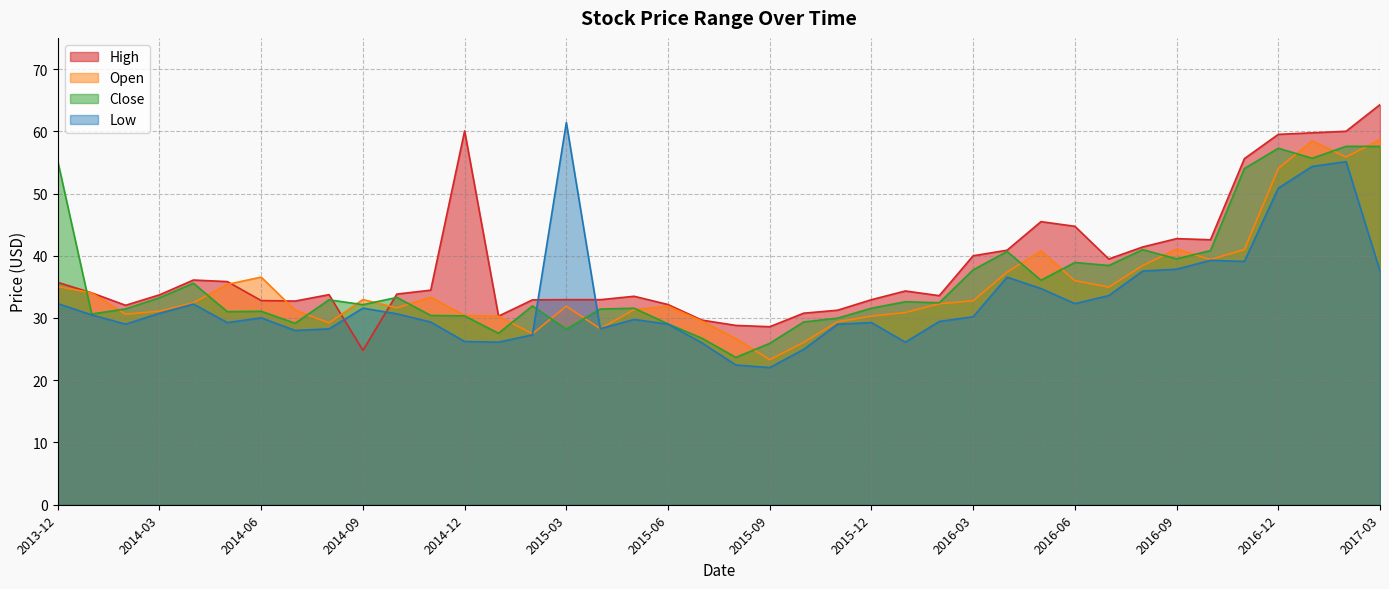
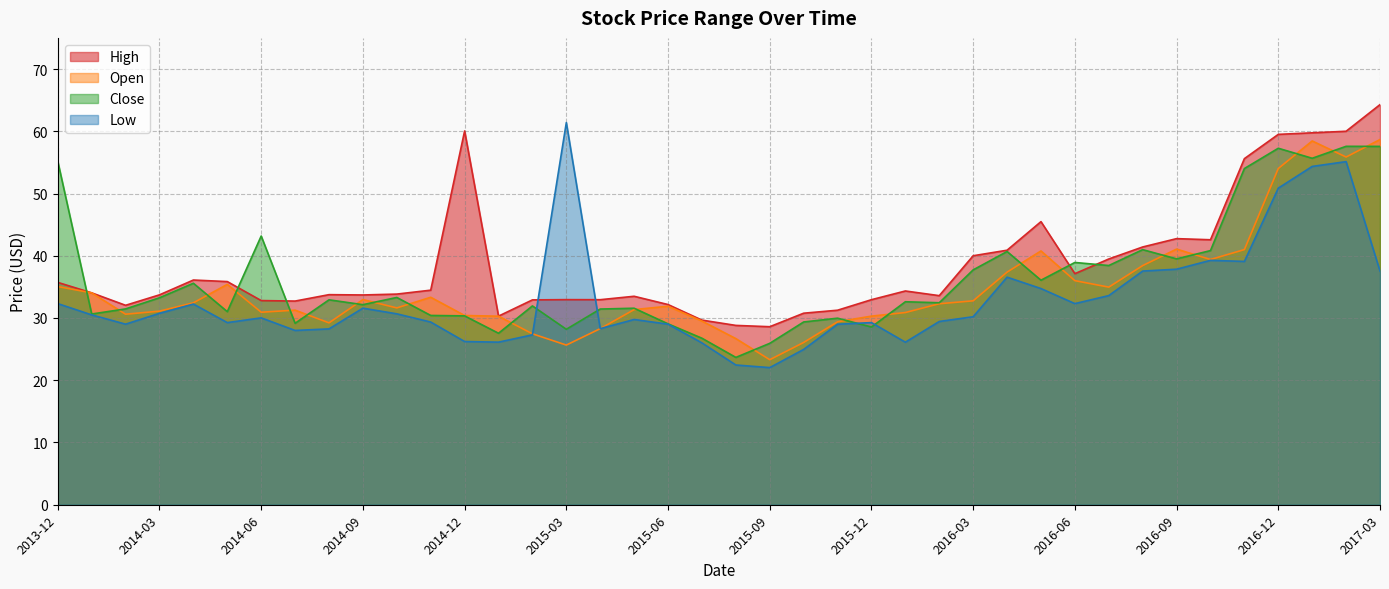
  {
    "High": {
      "2013-12": 36,
      "2014-03": 34,
      "2014-06": 33,
-     "2014-09": 25,
+     "2014-09": 34,
      "2014-12": 60,
      "2015-03": 33,
      "2015-09": 29,
      "2015-12": 33,
      "2016-03": 40,
-     "2016-06": 45,
+     "2016-06": 37,
      "2016-09": 43,
      "2016-12": 60,
      "2017-03": 64
    },
    "Open": {
      "2013-12": 35,
-     "2014-06": 37,
+     "2014-06": 31,
      "2014-09": 33,
-     "2015-03": 32,
+     "2015-03": 26,
      "2015-09": 23,
      "2015-12": 30,
      "2016-03": 33,
      "2016-06": 36,
      "2016-09": 41,
      "2016-12": 54,
      "2017-03": 59
    },
    "Close": {
      "2013-12": 55,
      "2014-03": 33,
-     "2014-06": 31,
+     "2014-06": 43,
      "2014-09": 32,
      "2015-03": 28,
      "2015-09": 26,
-     "2015-12": 32,
+     "2015-12": 29,
      "2016-03": 38,
      "2016-06": 39,
      "2016-09": 40,
      "2016-12": 57,
      "2017-03": 58
    },
    "Low": {
      "2013-12": 32,
      "2014-06": 30,
      "2014-09": 32,
      "2014-12": 26,
      "2015-03": 61,
      "2015-09": 22,
      "2015-12": 29,
      "2016-03": 30,
      "2016-06": 32,
      "2016-09": 38,
      "2016-12": 51,
      "2017-03": 38
    }
  }
